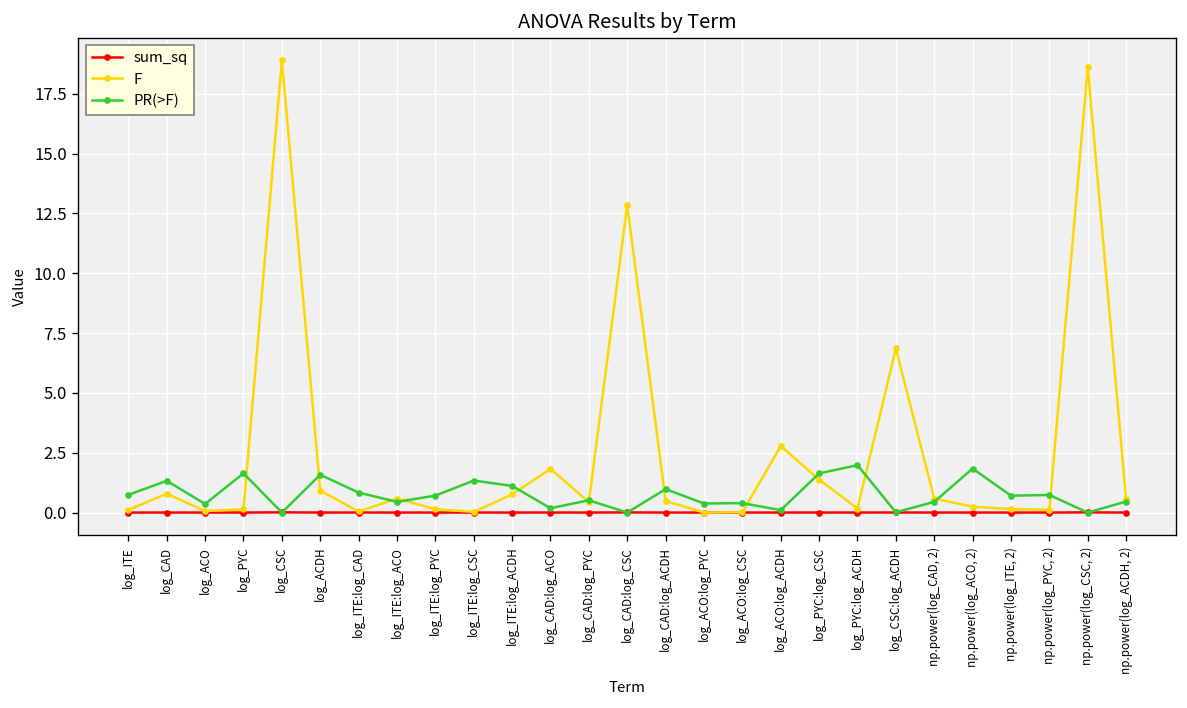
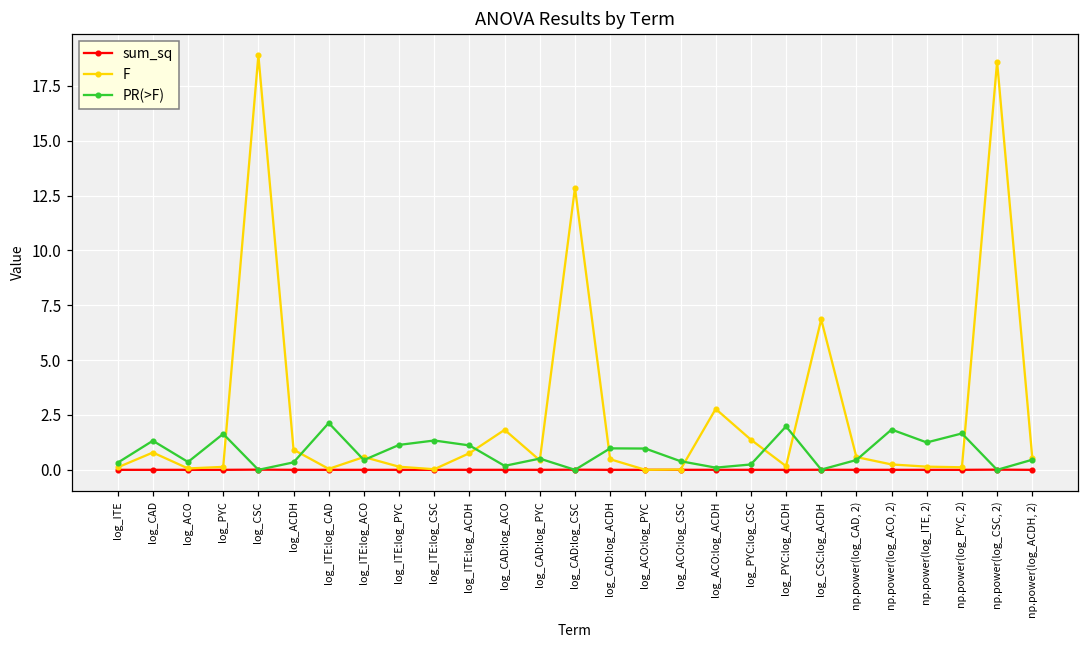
  {
    "sum_sq": {
      "log_CAD": 0.0,
      "log_PYC": 0.0,
      "log_ACDH": 0.0,
      "log_ITE:log_ACO": 0.0,
      "log_ITE:log_PYC": 0.0,
      "log_ITE:log_ACDH": 0.0,
      "log_CAD:log_ACO": 0.0,
      "log_CAD:log_PYC": 0.0,
      "log_CAD:log_ACDH": 0.0,
      "log_PYC:log_CSC": 0.0,
      "log_PYC:log_ACDH": 0.0,
      "np.power(log_CAD, 2)": 0.0,
      "np.power(log_ACO, 2)": 0.0,
      "np.power(log_ITE, 2)": 0.0,
      "np.power(log_ACDH, 2)": 0.0
    },
    "F": {
      "log_CAD": 0.8,
      "log_PYC": 0.1,
      "log_CSC": 18.9,
      "log_ACDH": 0.9,
      "log_ITE:log_ACO": 0.6,
      "log_ITE:log_PYC": 0.1,
      "log_ITE:log_ACDH": 0.8,
      "log_CAD:log_ACO": 1.8,
      "log_CAD:log_CSC": 12.9,
      "log_CAD:log_ACDH": 0.5,
      "log_ACO:log_ACDH": 2.8,
      "log_PYC:log_CSC": 1.4,
      "log_PYC:log_ACDH": 0.2,
      "log_CSC:log_ACDH": 6.9,
      "np.power(log_CAD, 2)": 0.6,
      "np.power(log_ACO, 2)": 0.2,
      "np.power(log_ITE, 2)": 0.1,
      "np.power(log_CSC, 2)": 18.6
    },
    "PR(>F)": {
-     "log_ITE": 0.7,
+     "log_ITE": 0.3,
      "log_CAD": 1.3,
      "log_ACO": 0.4,
      "log_PYC": 1.6,
-     "log_ACDH": 1.6,
-     "log_ITE:log_CAD": 0.8,
+     "log_ACDH": 0.3,
+     "log_ITE:log_CAD": 2.1,
      "log_ITE:log_ACO": 0.4,
-     "log_ITE:log_PYC": 0.7,
+     "log_ITE:log_PYC": 1.1,
      "log_ITE:log_CSC": 1.3,
      "log_ITE:log_ACDH": 1.1,
      "log_CAD:log_ACO": 0.2,
      "log_CAD:log_ACDH": 1.0,
-     "log_ACO:log_PYC": 0.4,
+     "log_ACO:log_PYC": 1.0,
      "log_ACO:log_CSC": 0.4,
-     "log_PYC:log_CSC": 1.6,
+     "log_PYC:log_CSC": 0.2,
      "log_PYC:log_ACDH": 2.0,
      "np.power(log_CAD, 2)": 0.4,
      "np.power(log_ACO, 2)": 1.8,
-     "np.power(log_ITE, 2)": 0.7,
-     "np.power(log_PYC, 2)": 0.7
+     "np.power(log_ITE, 2)": 1.2,
+     "np.power(log_PYC, 2)": 1.7
    }
  }
